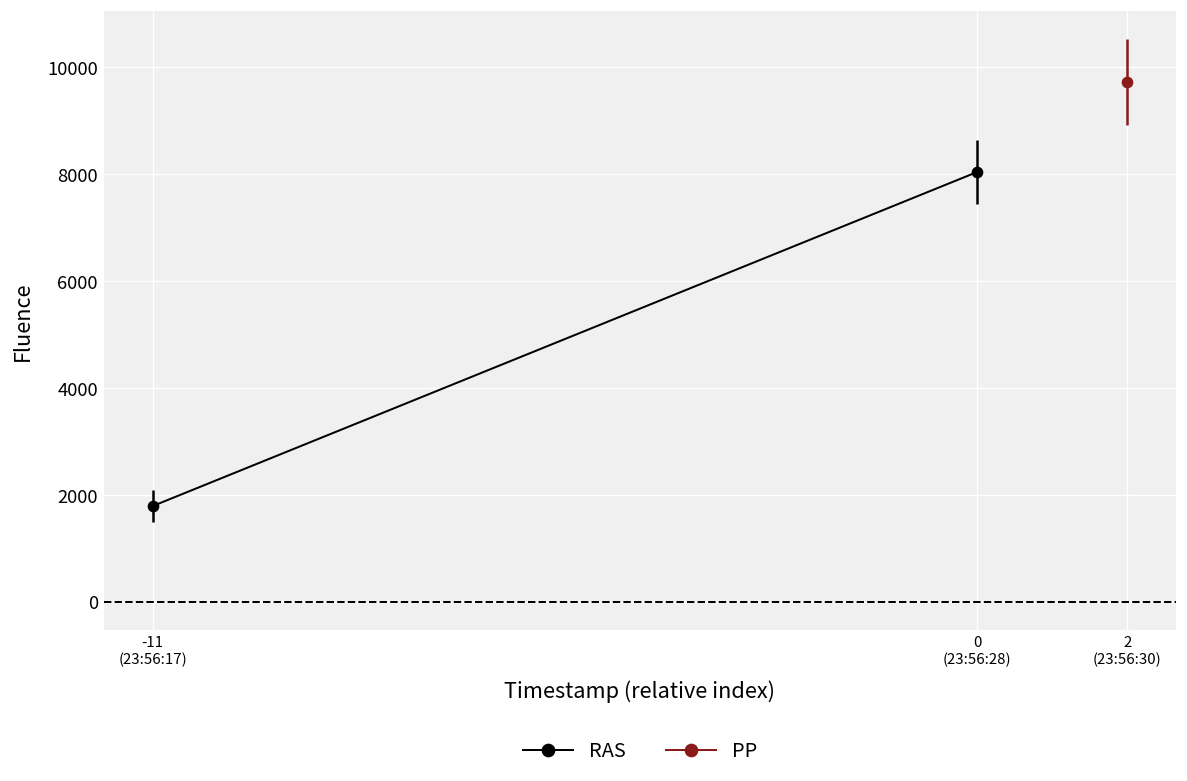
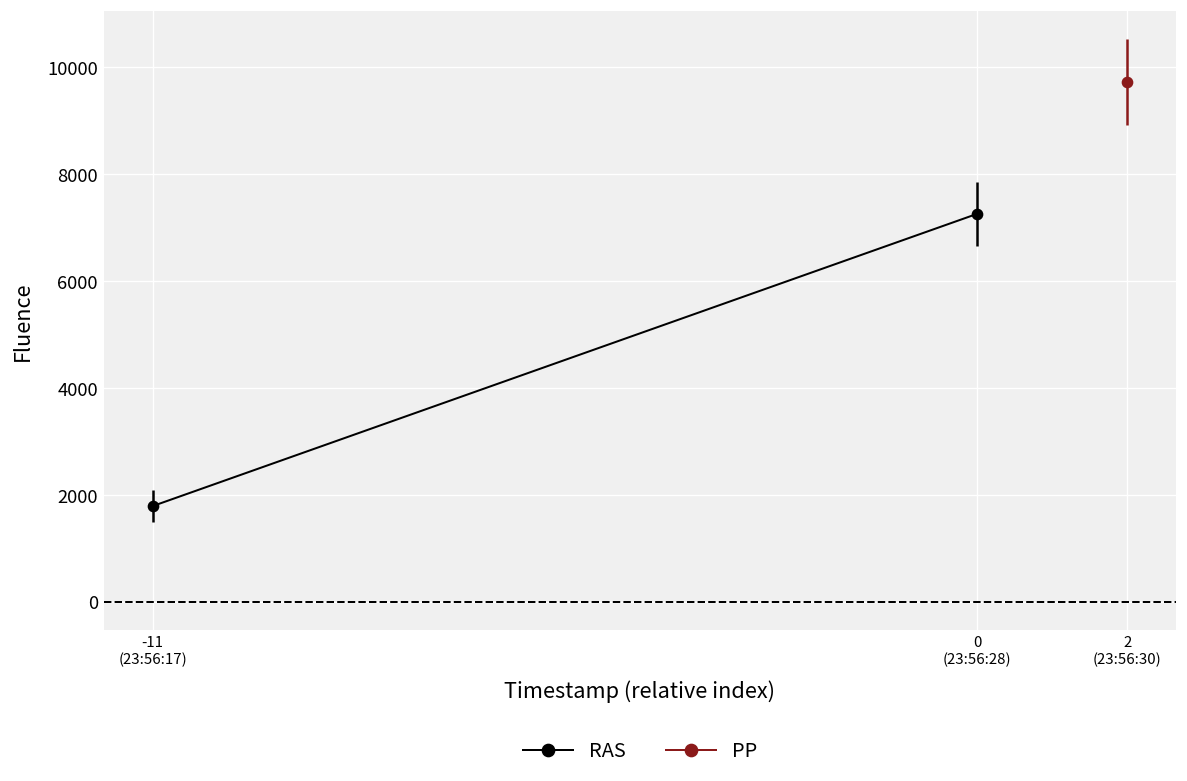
  {
    "RAS": {
      "-11 (23:56:17)": 1800,
-     "0 (23:56:28)": 8000
+     "0 (23:56:28)": 7300
    },
    "PP": {
      "2 (23:56:30)": 9700
    }
  }
